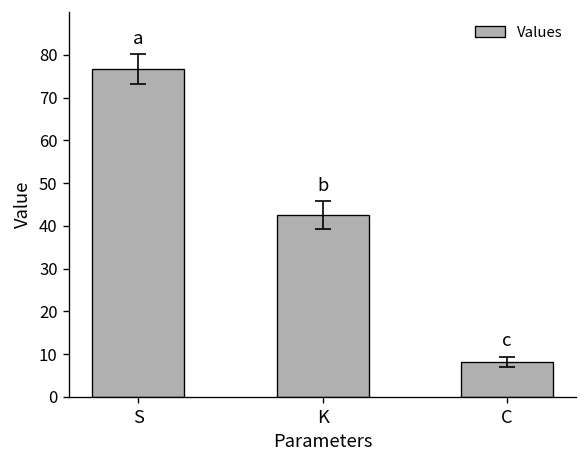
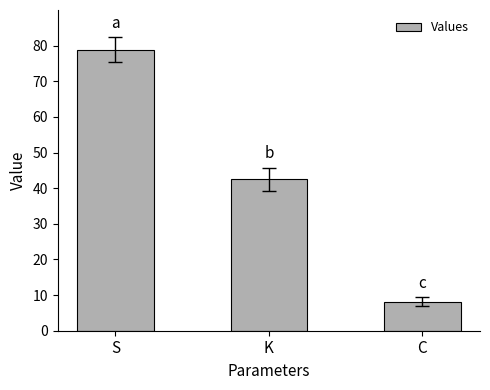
  {
    "Values": {
-     "S": 77,
+     "S": 79,
      "K": 43,
      "C": 8
    }
  }
